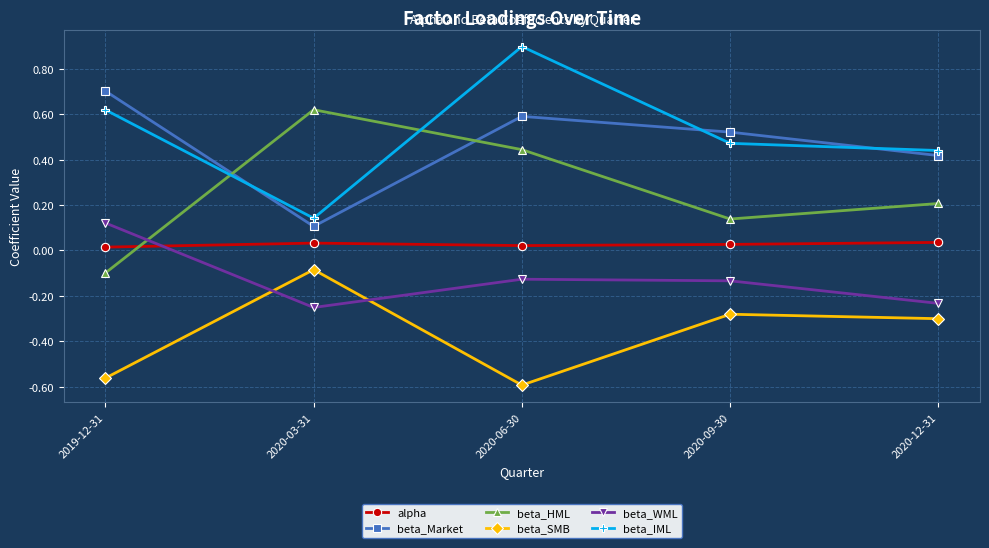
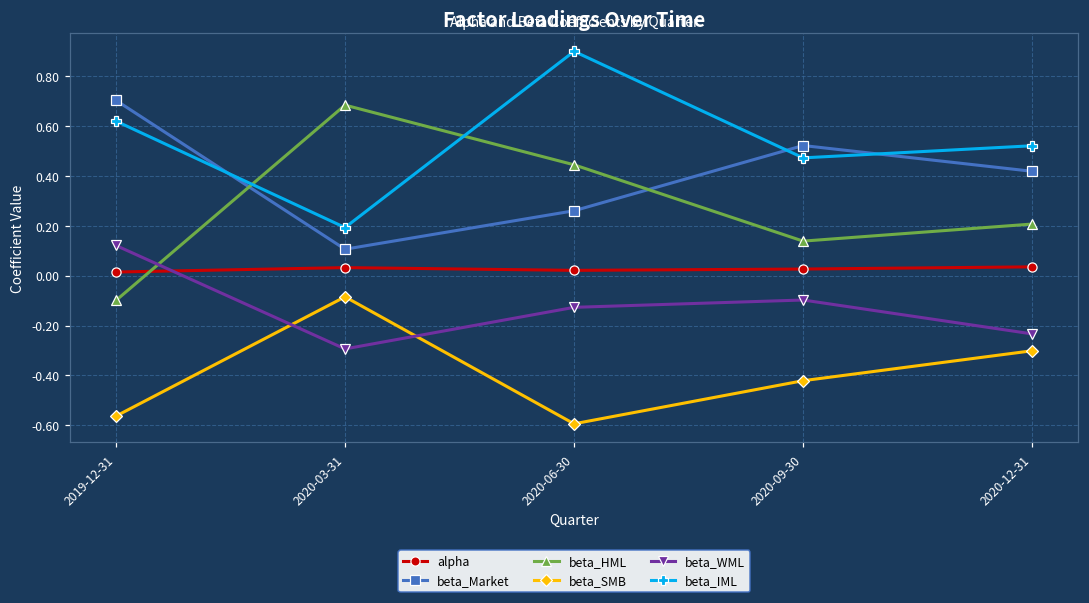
  {
    "alpha": {
      "2019-12-31": 0.01,
      "2020-03-31": 0.03,
      "2020-06-30": 0.02,
      "2020-09-30": 0.03,
      "2020-12-31": 0.04
    },
    "beta_Market": {
      "2019-12-31": 0.70,
      "2020-03-31": 0.11,
-     "2020-06-30": 0.59,
+     "2020-06-30": 0.26,
      "2020-09-30": 0.52,
      "2020-12-31": 0.42
    },
    "beta_HML": {
      "2019-12-31": -0.10,
-     "2020-03-31": 0.62,
+     "2020-03-31": 0.68,
      "2020-06-30": 0.44,
      "2020-09-30": 0.14,
      "2020-12-31": 0.21
    },
    "beta_SMB": {
      "2019-12-31": -0.56,
      "2020-03-31": -0.08,
      "2020-06-30": -0.59,
-     "2020-09-30": -0.28,
+     "2020-09-30": -0.42,
      "2020-12-31": -0.30
    },
    "beta_WML": {
      "2019-12-31": 0.12,
-     "2020-03-31": -0.25,
+     "2020-03-31": -0.29,
      "2020-06-30": -0.13,
-     "2020-09-30": -0.13,
+     "2020-09-30": -0.10,
      "2020-12-31": -0.23
    },
    "beta_IML": {
      "2019-12-31": 0.62,
-     "2020-03-31": 0.14,
+     "2020-03-31": 0.19,
      "2020-06-30": 0.90,
      "2020-09-30": 0.47,
-     "2020-12-31": 0.44
+     "2020-12-31": 0.52
    }
  }
